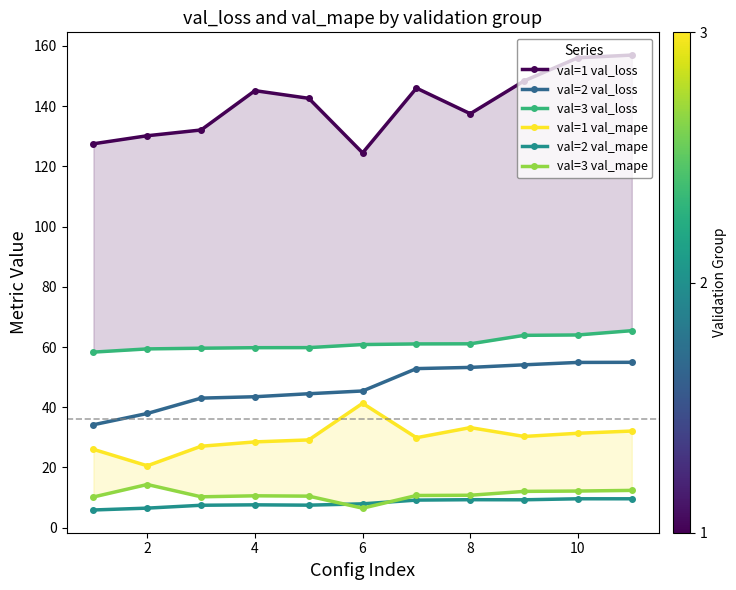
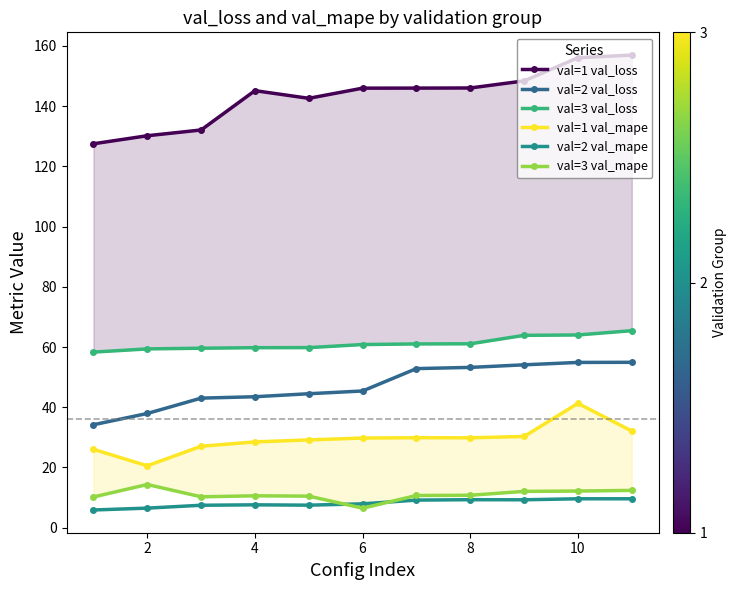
  {
    "val=1 val_loss": {
      "2": 130,
      "4": 145,
-     "6": 124,
-     "8": 137
+     "6": 146,
+     "8": 146
    },
    "val=1 val_mape": {
      "2": 21,
      "4": 28,
-     "6": 41,
-     "8": 33,
-     "10": 31
+     "6": 30,
+     "8": 30,
+     "10": 41
    },
    "val=3 val_mape": {
      "2": 14,
      "4": 11,
      "6": 6,
      "8": 11,
      "10": 12
    }
  }
